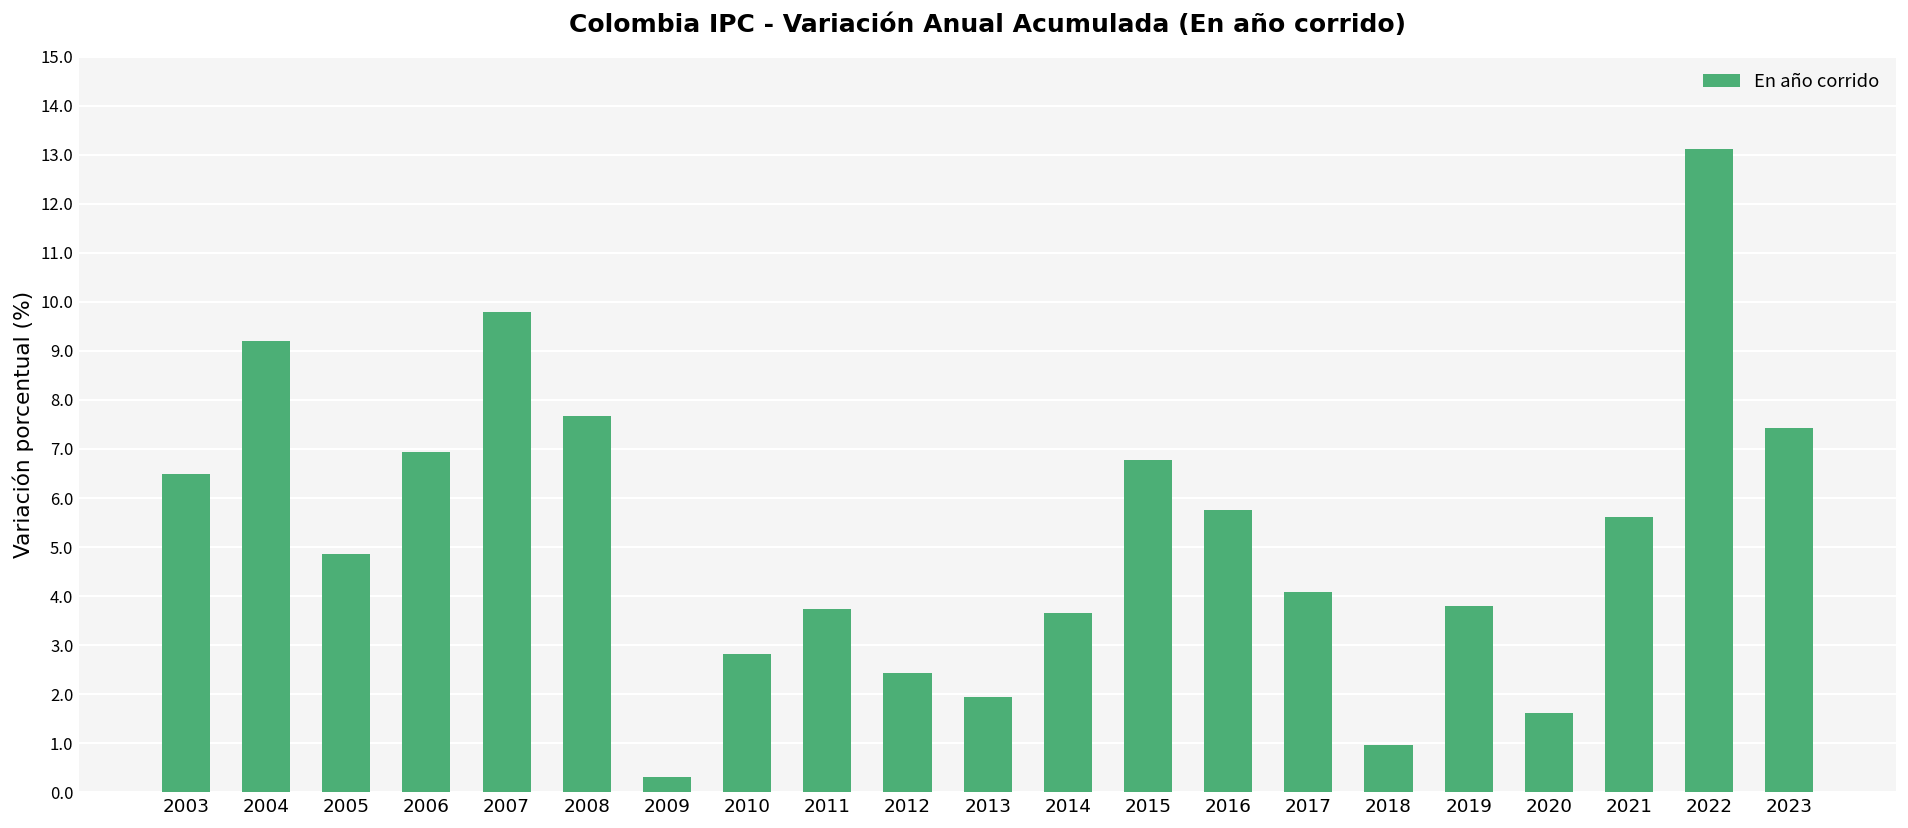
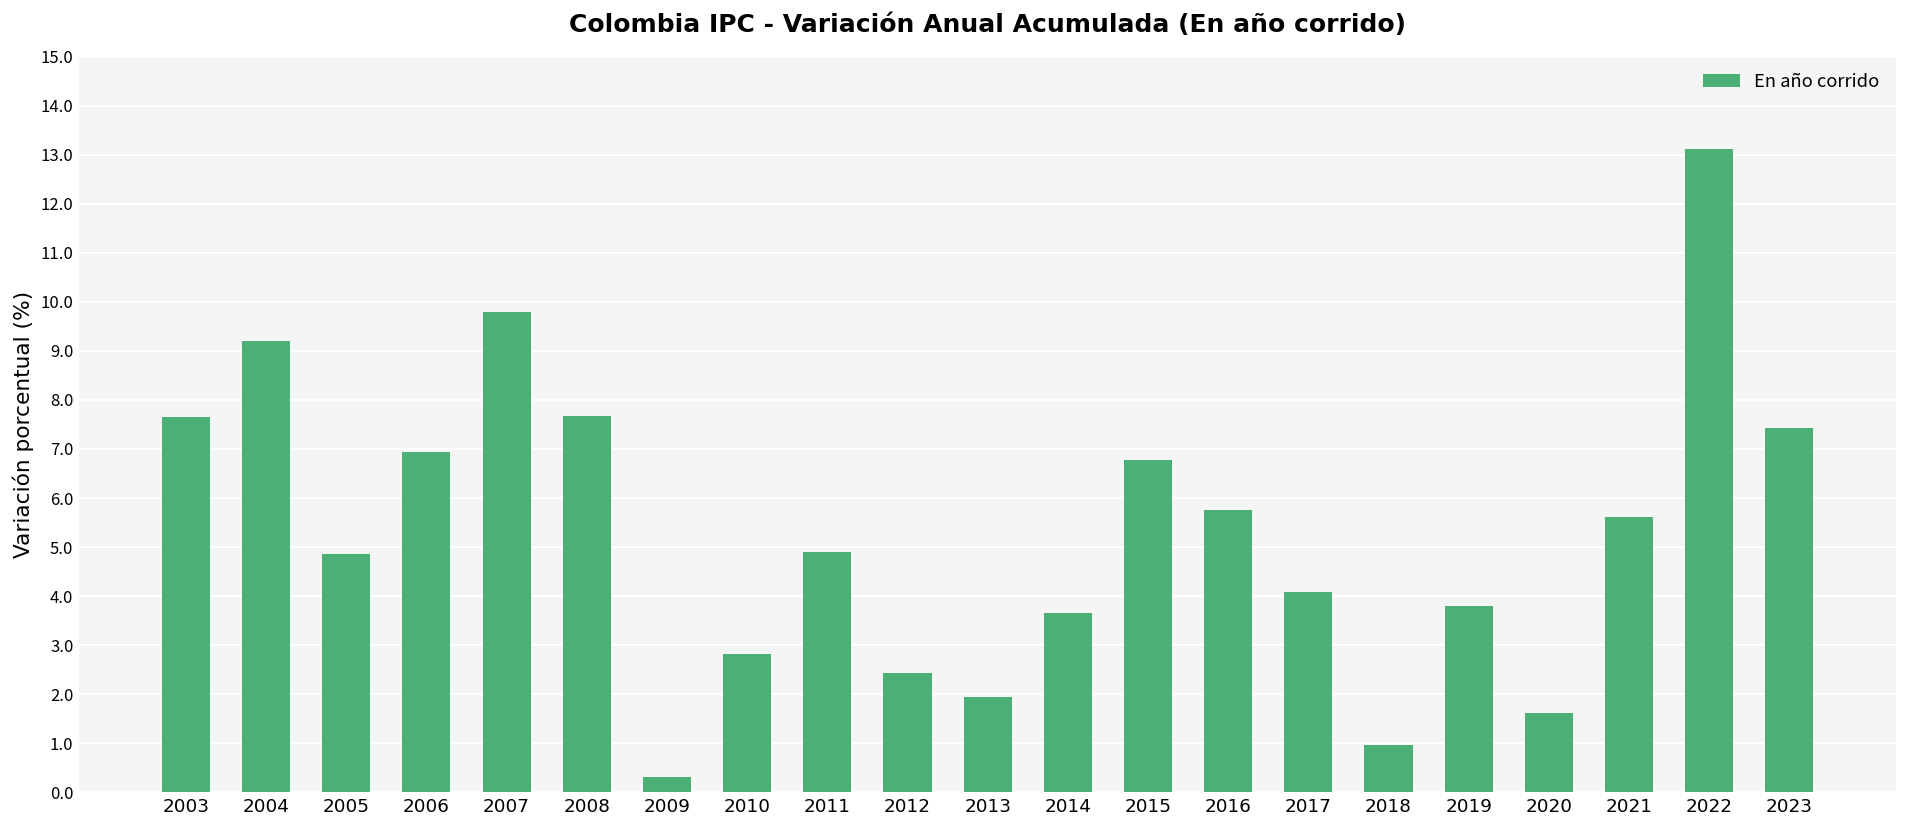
  {
-   "2003": 6.5,
+   "2003": 7.7,
    "2004": 9.2,
    "2005": 4.9,
    "2006": 6.9,
    "2007": 9.8,
    "2008": 7.7,
    "2009": 0.3,
    "2010": 2.8,
-   "2011": 3.7,
+   "2011": 4.9,
    "2012": 2.4,
    "2013": 1.9,
    "2014": 3.7,
    "2015": 6.8,
    "2016": 5.8,
    "2017": 4.1,
    "2018": 1.0,
    "2019": 3.8,
    "2020": 1.6,
    "2021": 5.6,
    "2022": 13.1,
    "2023": 7.4
  }
